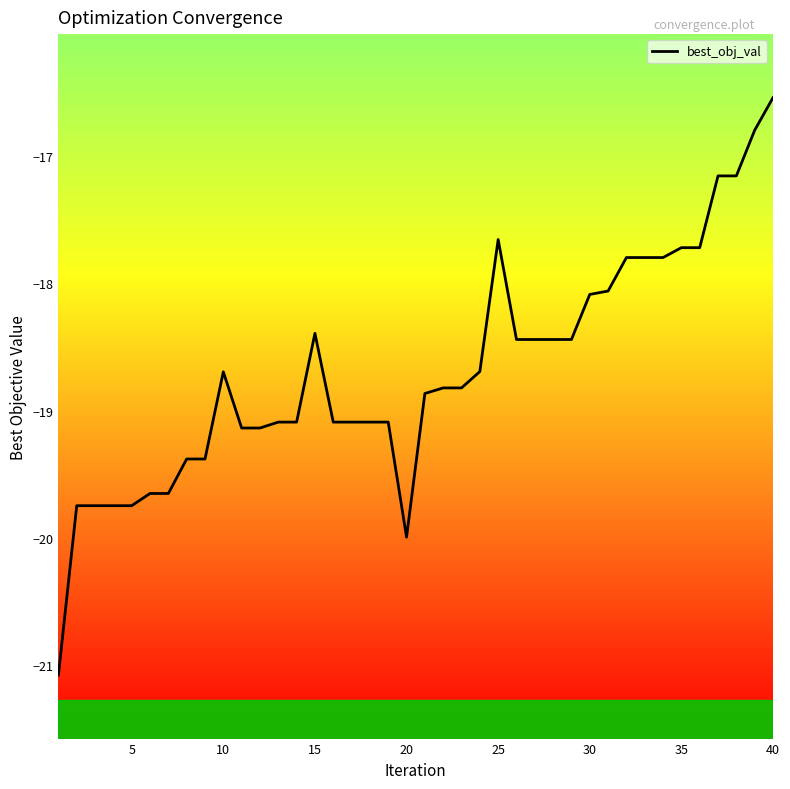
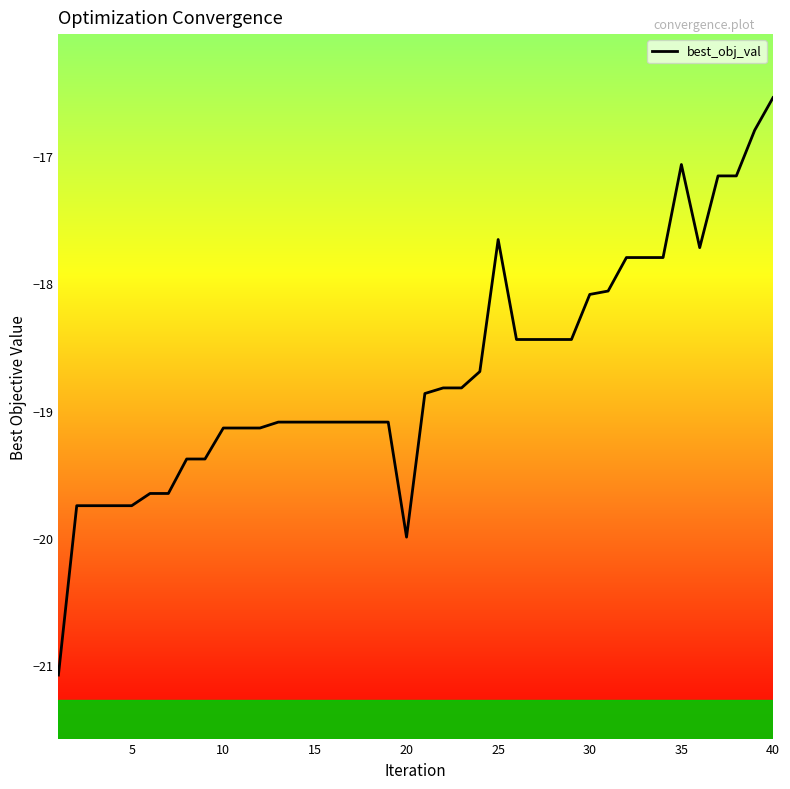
  {
    "5": -19.75,
-   "10": -18.70,
-   "15": -18.39,
+   "10": -19.14,
+   "15": -19.09,
    "20": -20.00,
    "25": -17.65,
    "30": -18.09,
-   "35": -17.72,
+   "35": -17.06,
    "40": -16.54
  }
